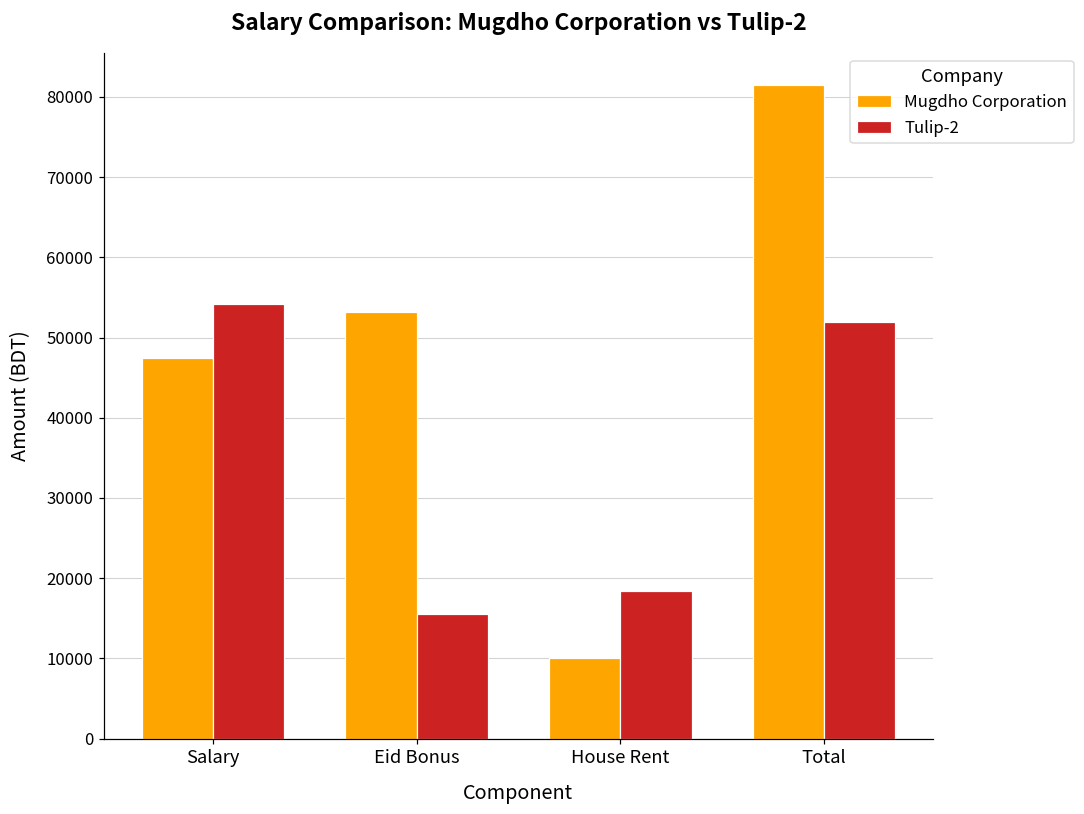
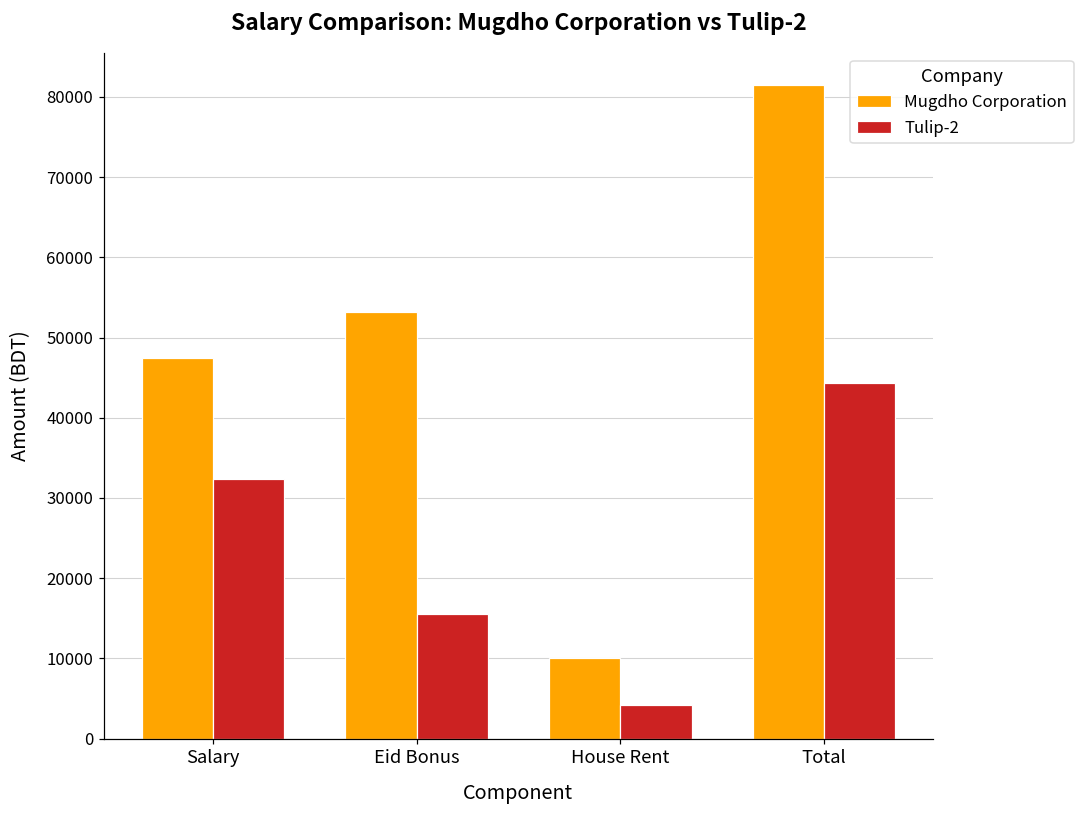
  {
    "Mugdho Corporation": {
      "Salary": 47000,
      "Eid Bonus": 53000,
      "House Rent": 10000,
      "Total": 81000
    },
    "Tulip-2": {
-     "Salary": 54000,
+     "Salary": 32000,
      "Eid Bonus": 16000,
-     "House Rent": 18000,
-     "Total": 52000
+     "House Rent": 4000,
+     "Total": 44000
    }
  }
